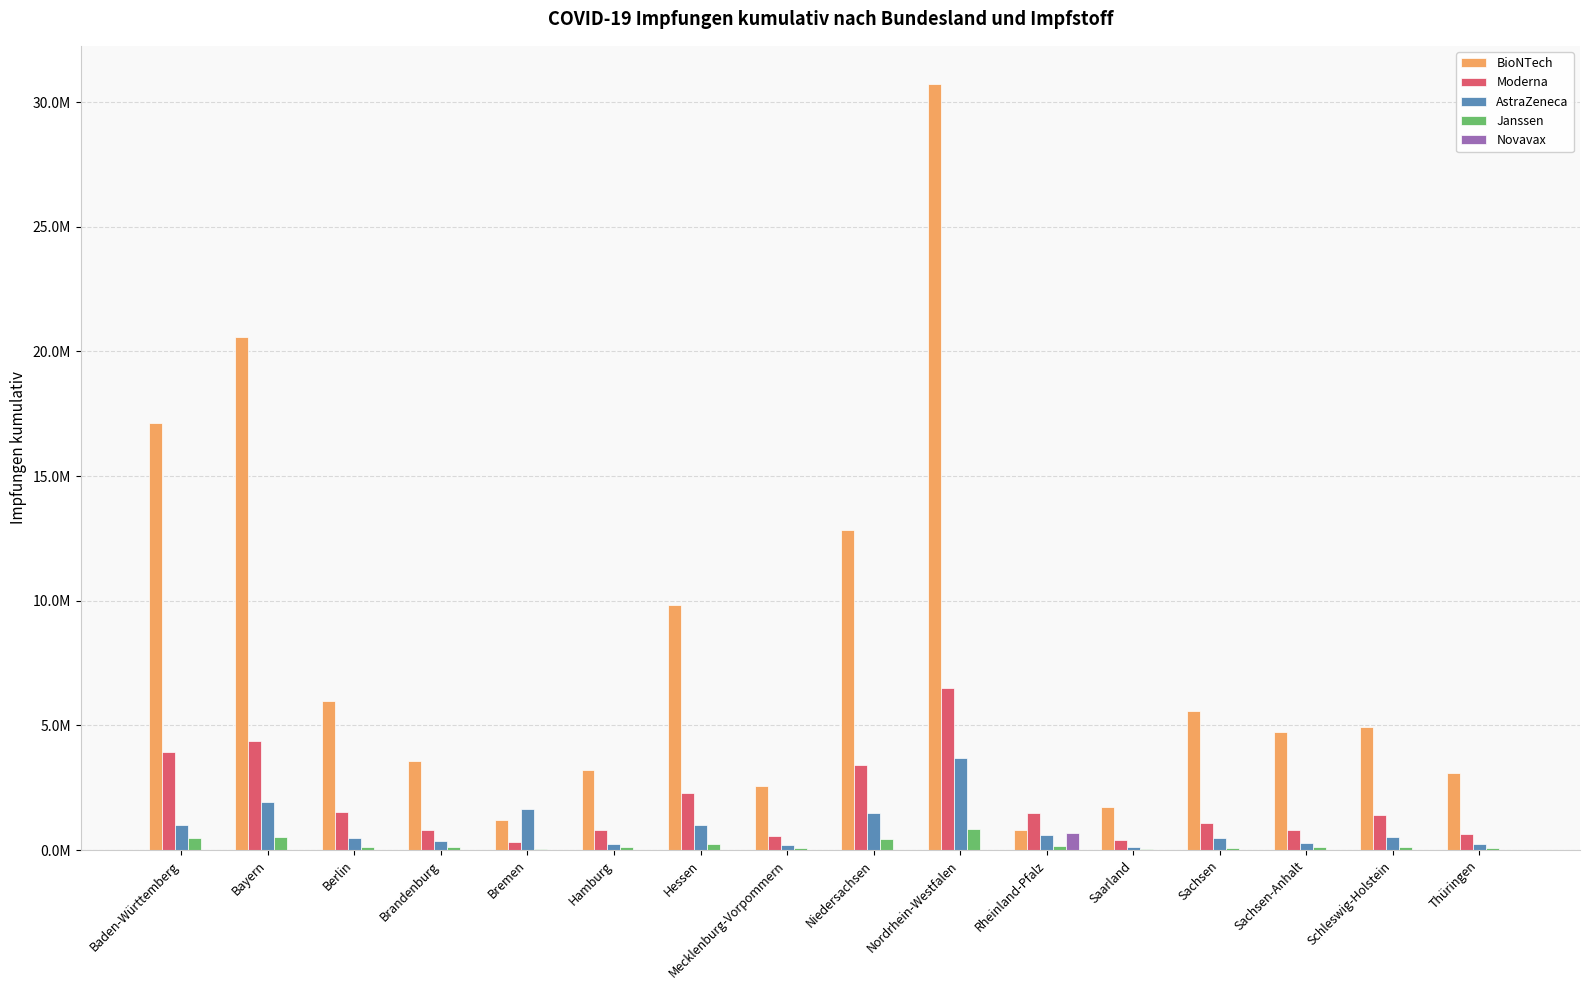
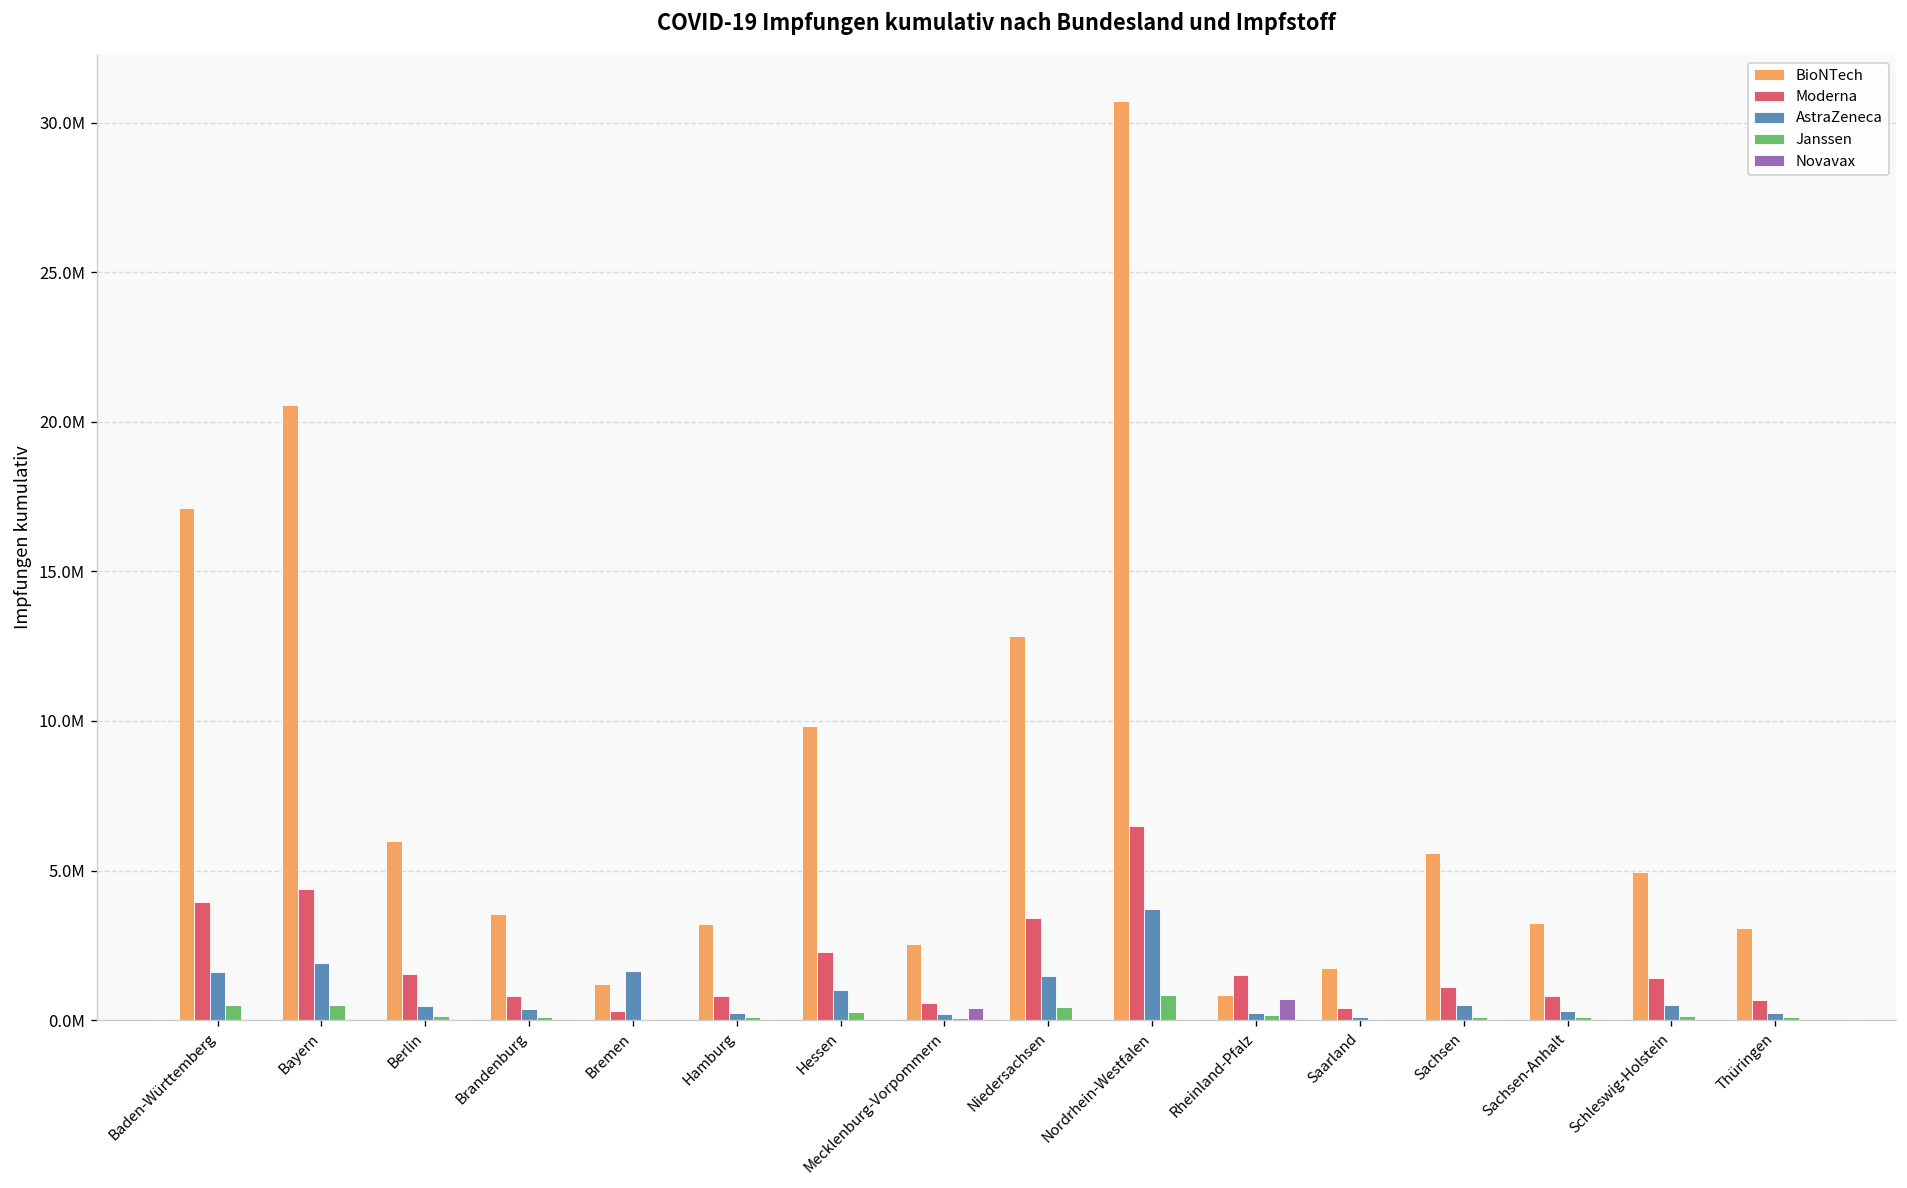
  {
    "BioNTech": {
      "Baden-Württemberg": 17100000,
      "Bayern": 20600000,
      "Berlin": 6000000,
      "Brandenburg": 3600000,
      "Bremen": 1200000,
      "Hamburg": 3200000,
      "Hessen": 9800000,
      "Mecklenburg-Vorpommern": 2600000,
      "Niedersachsen": 12800000,
      "Nordrhein-Westfalen": 30700000,
      "Rheinland-Pfalz": 800000,
      "Saarland": 1700000,
      "Sachsen": 5600000,
-     "Sachsen-Anhalt": 4800000,
+     "Sachsen-Anhalt": 3200000,
      "Schleswig-Holstein": 4900000,
      "Thüringen": 3100000
    },
    "Moderna": {
      "Baden-Württemberg": 4000000,
      "Bayern": 4400000,
      "Berlin": 1500000,
      "Brandenburg": 800000,
      "Bremen": 300000,
      "Hamburg": 800000,
      "Hessen": 2300000,
      "Mecklenburg-Vorpommern": 600000,
      "Niedersachsen": 3400000,
      "Nordrhein-Westfalen": 6500000,
      "Rheinland-Pfalz": 1500000,
      "Saarland": 400000,
      "Sachsen": 1100000,
      "Sachsen-Anhalt": 800000,
      "Schleswig-Holstein": 1400000,
      "Thüringen": 700000
    },
    "AstraZeneca": {
-     "Baden-Württemberg": 1000000,
+     "Baden-Württemberg": 1600000,
      "Bayern": 1900000,
      "Berlin": 500000,
      "Brandenburg": 400000,
      "Bremen": 1600000,
      "Hamburg": 200000,
      "Hessen": 1000000,
      "Mecklenburg-Vorpommern": 200000,
      "Niedersachsen": 1500000,
      "Nordrhein-Westfalen": 3700000,
-     "Rheinland-Pfalz": 600000,
+     "Rheinland-Pfalz": 200000,
      "Saarland": 100000,
      "Sachsen": 500000,
      "Sachsen-Anhalt": 300000,
      "Schleswig-Holstein": 500000,
      "Thüringen": 200000
    },
    "Janssen": {
      "Baden-Württemberg": 500000,
      "Bayern": 500000,
      "Berlin": 100000,
      "Brandenburg": 100000,
      "Hamburg": 100000,
      "Hessen": 300000,
      "Niedersachsen": 400000,
      "Nordrhein-Westfalen": 800000,
      "Rheinland-Pfalz": 200000,
      "Sachsen": 100000,
      "Sachsen-Anhalt": 100000,
      "Schleswig-Holstein": 100000
    },
    "Novavax": {
-     "Mecklenburg-Vorpommern": 0,
+     "Mecklenburg-Vorpommern": 400000,
      "Rheinland-Pfalz": 700000
    }
  }
